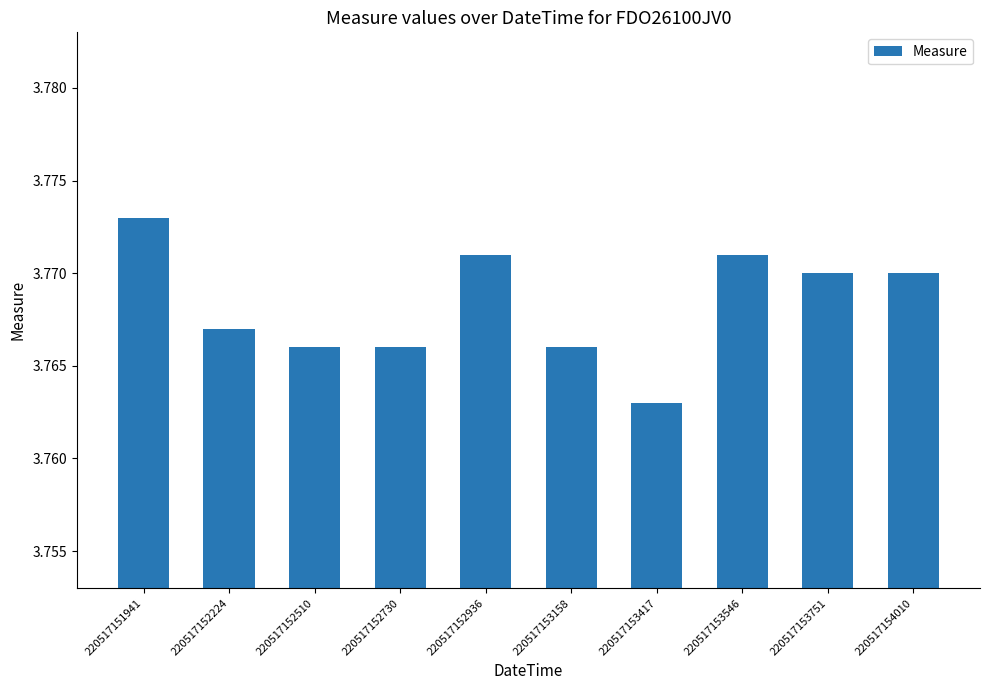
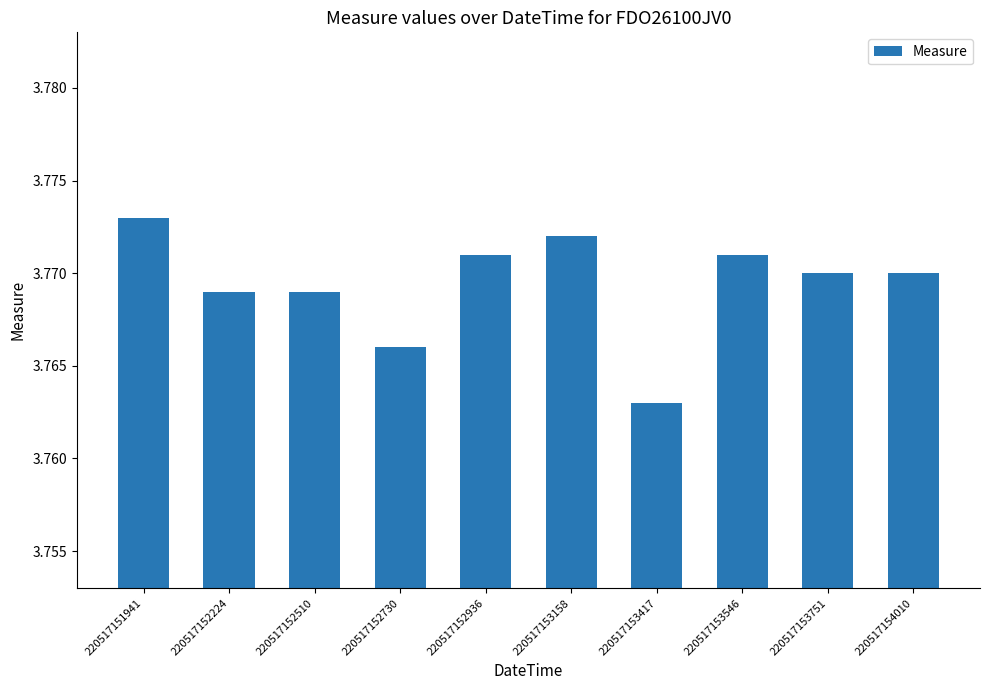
  {
    "220517151941": 3.773,
-   "220517152224": 3.767,
-   "220517152510": 3.766,
+   "220517152224": 3.769,
+   "220517152510": 3.769,
    "220517152730": 3.766,
    "220517152936": 3.771,
-   "220517153158": 3.766,
+   "220517153158": 3.772,
    "220517153417": 3.763,
    "220517153546": 3.771,
    "220517153751": 3.770,
    "220517154010": 3.770
  }
